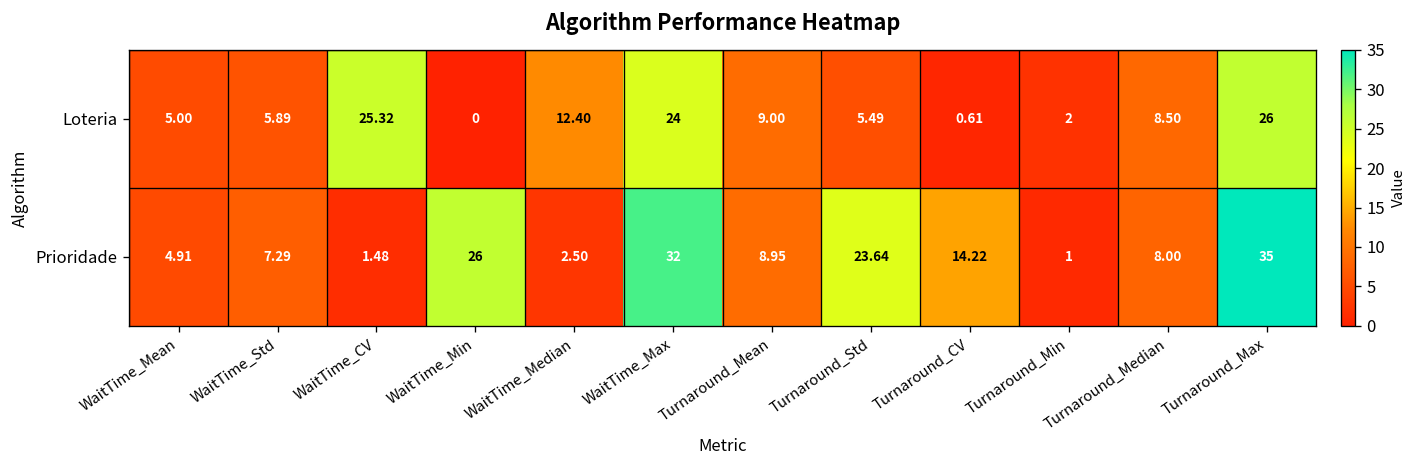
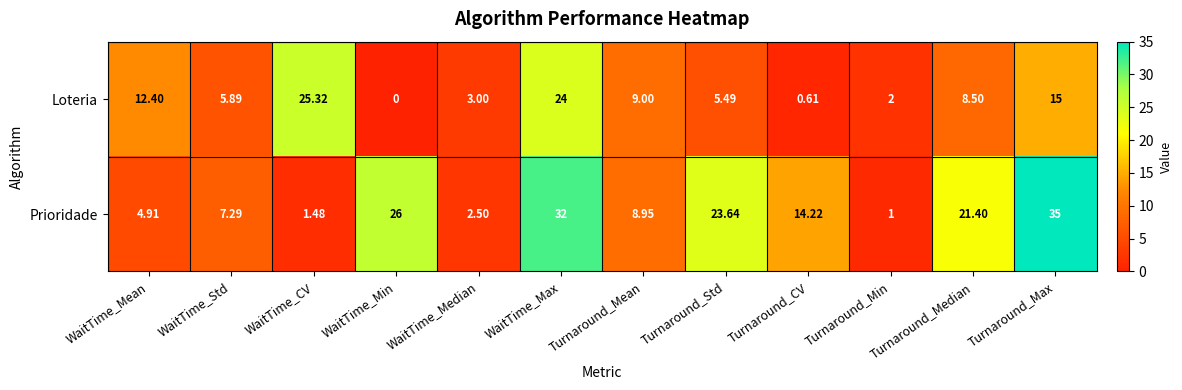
  {
    "Loteria": {
-     "WaitTime_Mean": 5.00,
+     "WaitTime_Mean": 12.40,
      "WaitTime_Std": 5.89,
      "WaitTime_CV": 25.32,
      "WaitTime_Min": 0,
-     "WaitTime_Median": 12.40,
+     "WaitTime_Median": 3.00,
      "WaitTime_Max": 24,
      "Turnaround_Mean": 9.00,
      "Turnaround_Std": 5.49,
      "Turnaround_CV": 0.61,
      "Turnaround_Min": 2,
      "Turnaround_Median": 8.50,
-     "Turnaround_Max": 26
+     "Turnaround_Max": 15
    },
    "Prioridade": {
      "WaitTime_Mean": 4.91,
      "WaitTime_Std": 7.29,
      "WaitTime_CV": 1.48,
      "WaitTime_Min": 26,
      "WaitTime_Median": 2.50,
      "WaitTime_Max": 32,
      "Turnaround_Mean": 8.95,
      "Turnaround_Std": 23.64,
      "Turnaround_CV": 14.22,
      "Turnaround_Min": 1,
-     "Turnaround_Median": 8.00,
+     "Turnaround_Median": 21.40,
      "Turnaround_Max": 35
    }
  }
